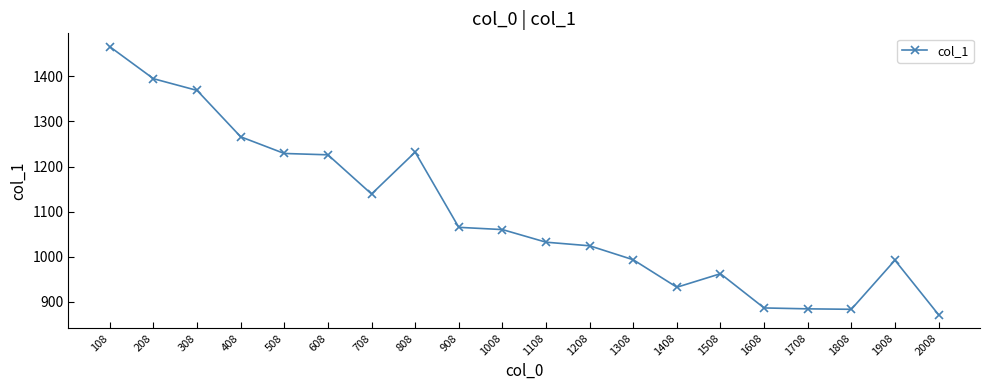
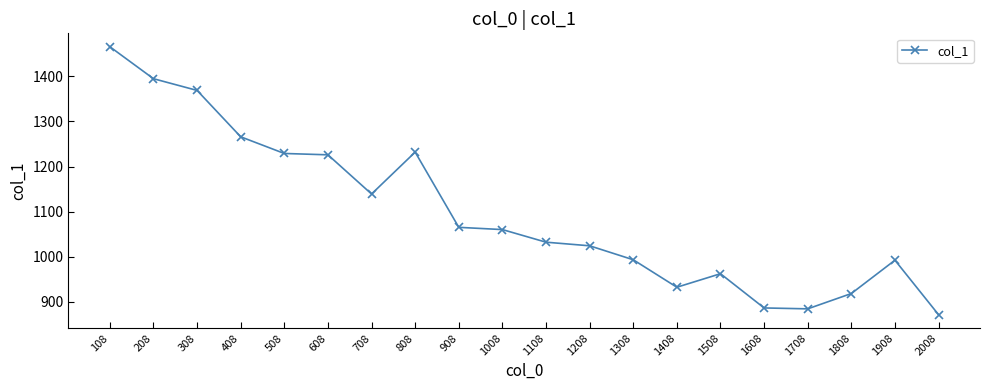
  {
    "108": 1470,
    "208": 1400,
    "308": 1370,
    "408": 1270,
    "508": 1230,
    "608": 1230,
    "708": 1140,
    "808": 1230,
    "908": 1070,
    "1008": 1060,
    "1108": 1030,
    "1208": 1020,
    "1308": 990,
    "1408": 930,
    "1508": 960,
    "1608": 890,
    "1708": 880,
-   "1808": 880,
+   "1808": 920,
    "1908": 990,
    "2008": 870
  }
